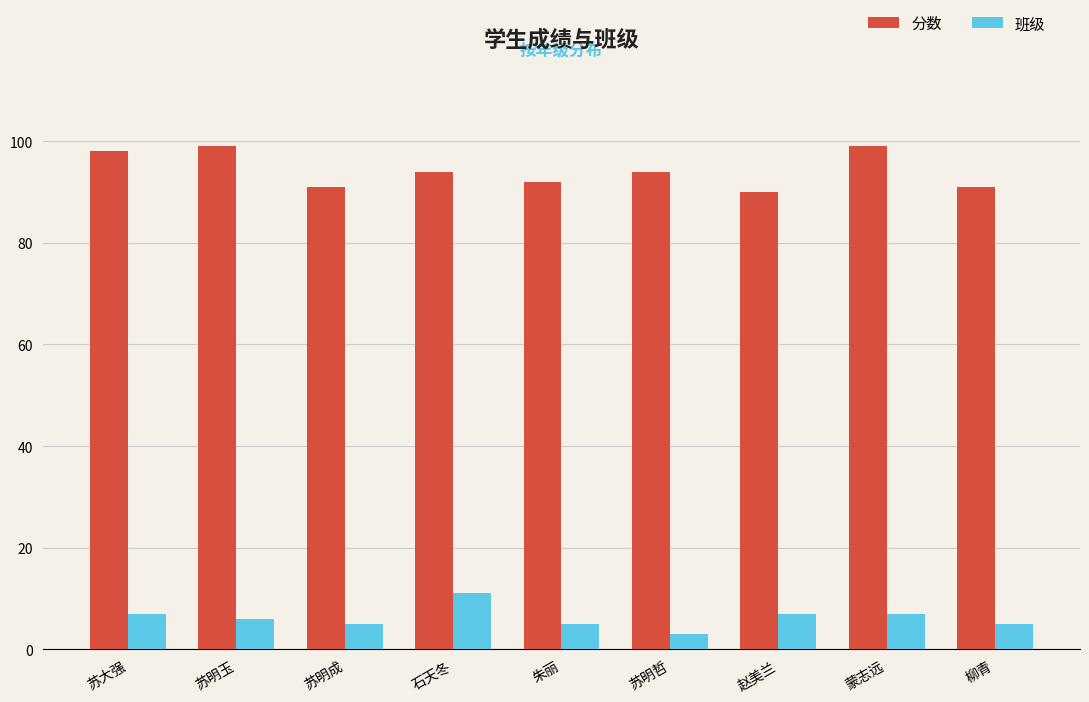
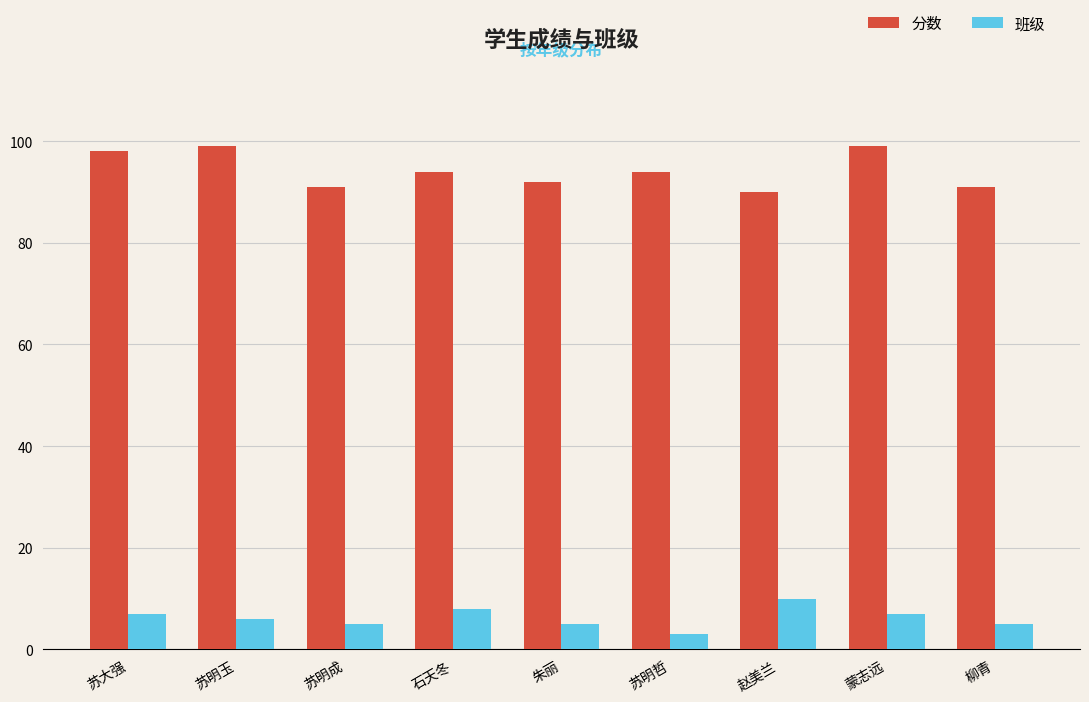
  {
    "分数": {
      "苏大强": 98,
      "苏明玉": 99,
      "苏明成": 91,
      "石天冬": 94,
      "朱丽": 92,
      "苏明哲": 94,
      "赵美兰": 90,
      "蒙志远": 99,
      "柳青": 91
    },
    "班级": {
      "苏大强": 7,
      "苏明玉": 6,
      "苏明成": 5,
-     "石天冬": 11,
+     "石天冬": 8,
      "朱丽": 5,
      "苏明哲": 3,
-     "赵美兰": 7,
+     "赵美兰": 10,
      "蒙志远": 7,
      "柳青": 5
    }
  }
